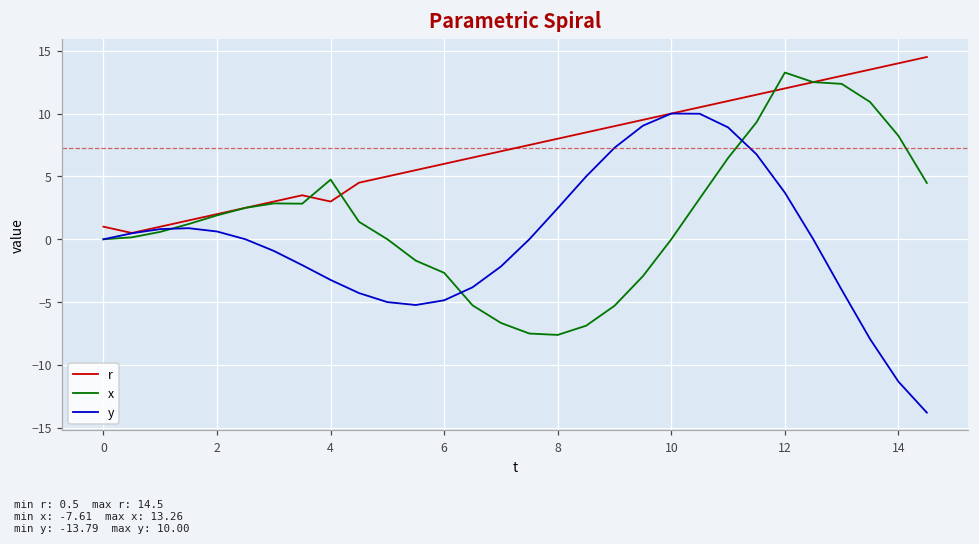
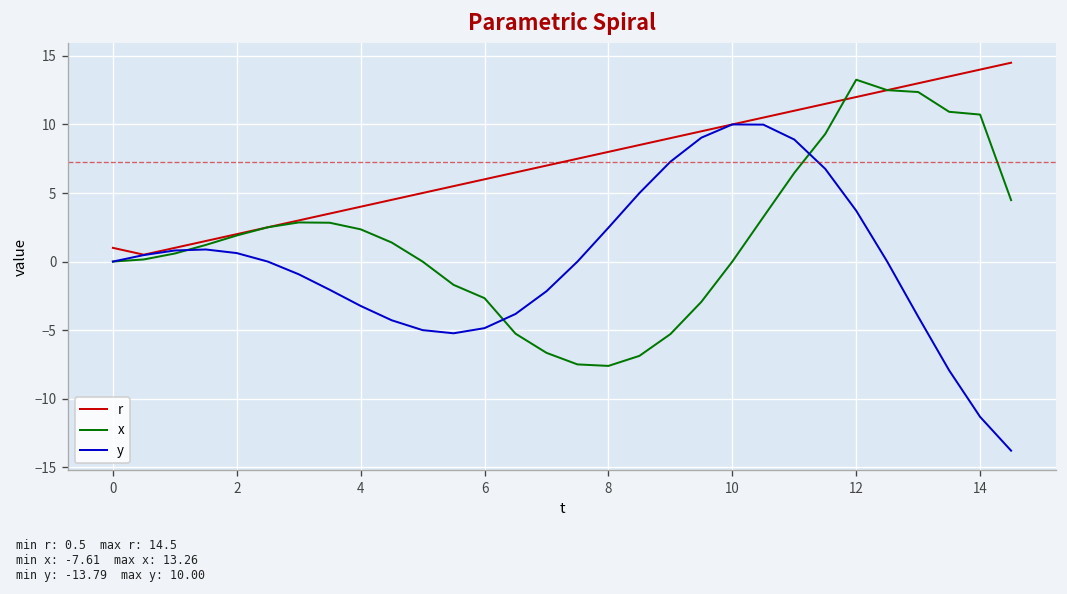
  {
    "r": {
      "0": 1,
-     "4": 3,
+     "4": 4,
      "6": 6,
      "8": 8,
      "12": 12,
      "14": 14
    },
    "x": {
-     "4": 4.7,
+     "4": 2.4,
      "6": -2.7,
      "8": -7.6,
      "10": 0.0,
      "12": 13.3,
-     "14": 8.2
+     "14": 10.7
    },
    "y": {
      "2": 0.6,
      "4": -3.2,
      "6": -4.9,
      "8": 2.5,
      "12": 3.7,
      "14": -11.3
    }
  }
